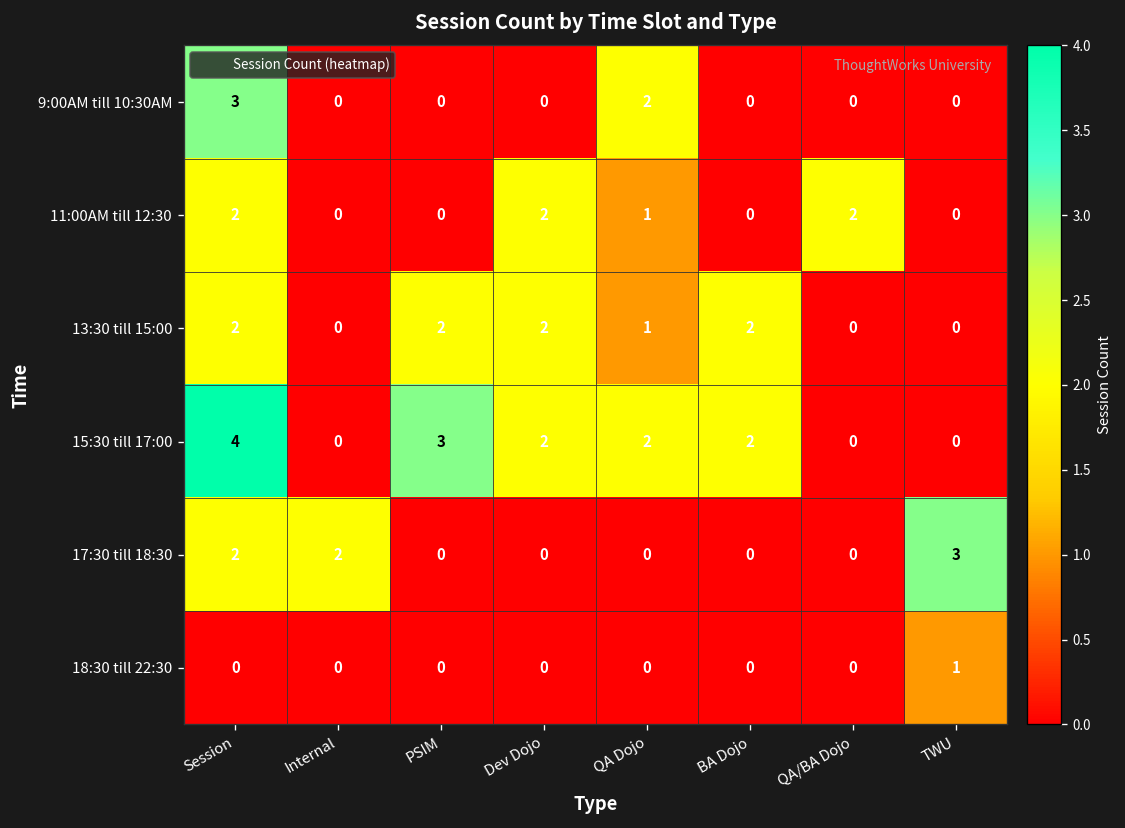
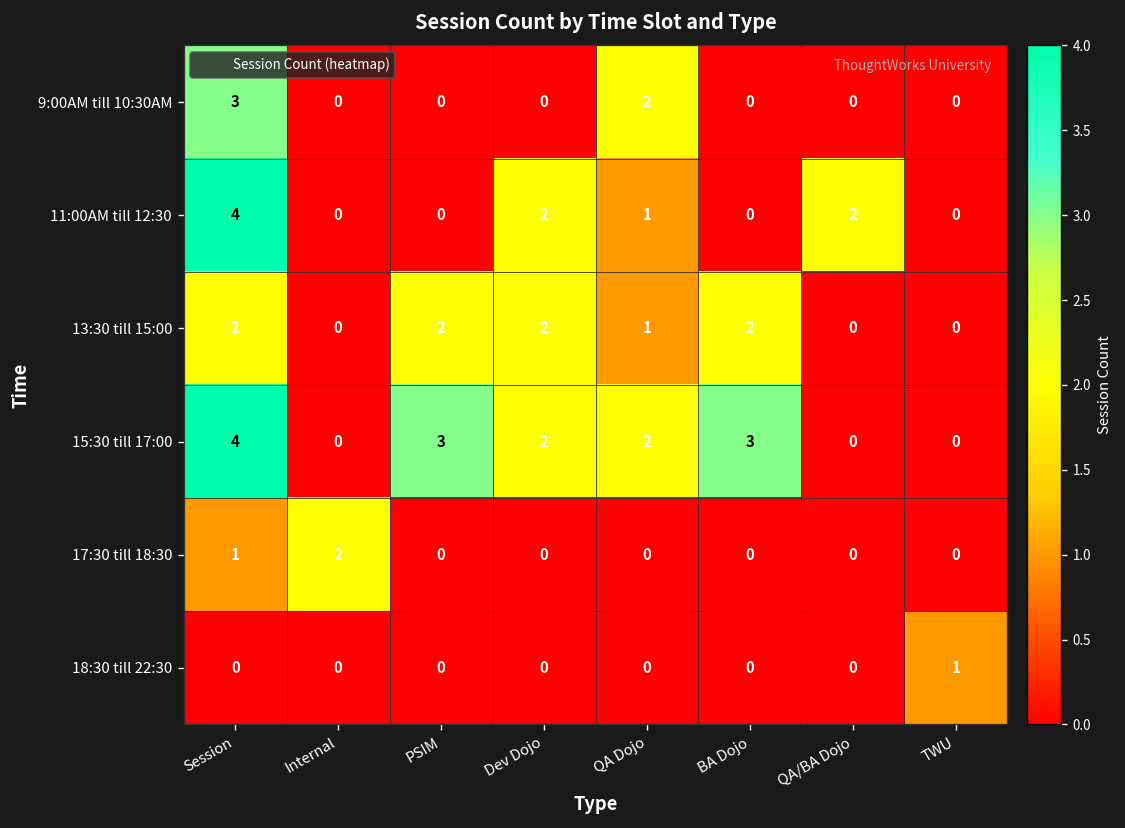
  {
    "9:00AM till 10:30AM": {
      "Session": 3,
      "Internal": 0,
      "PSIM": 0,
      "Dev Dojo": 0,
      "QA Dojo": 2,
      "BA Dojo": 0,
      "QA/BA Dojo": 0
    },
    "11:00AM till 12:30": {
-     "Session": 2,
+     "Session": 4,
      "Internal": 0,
      "PSIM": 0,
      "Dev Dojo": 2,
      "QA Dojo": 1,
      "BA Dojo": 0,
      "QA/BA Dojo": 2,
      "TWU": 0
    },
    "13:30 till 15:00": {
      "Session": 2,
      "Internal": 0,
      "PSIM": 2,
      "Dev Dojo": 2,
      "QA Dojo": 1,
      "BA Dojo": 2,
      "QA/BA Dojo": 0,
      "TWU": 0
    },
    "15:30 till 17:00": {
      "Session": 4,
      "Internal": 0,
      "PSIM": 3,
      "Dev Dojo": 2,
      "QA Dojo": 2,
-     "BA Dojo": 2,
+     "BA Dojo": 3,
      "QA/BA Dojo": 0,
      "TWU": 0
    },
    "17:30 till 18:30": {
-     "Session": 2,
+     "Session": 1,
      "Internal": 2,
      "PSIM": 0,
      "Dev Dojo": 0,
      "QA Dojo": 0,
      "BA Dojo": 0,
      "QA/BA Dojo": 0,
-     "TWU": 3
+     "TWU": 0
    },
    "18:30 till 22:30": {
      "Session": 0,
      "Internal": 0,
      "PSIM": 0,
      "Dev Dojo": 0,
      "QA Dojo": 0,
      "BA Dojo": 0,
      "QA/BA Dojo": 0,
      "TWU": 1
    }
  }
